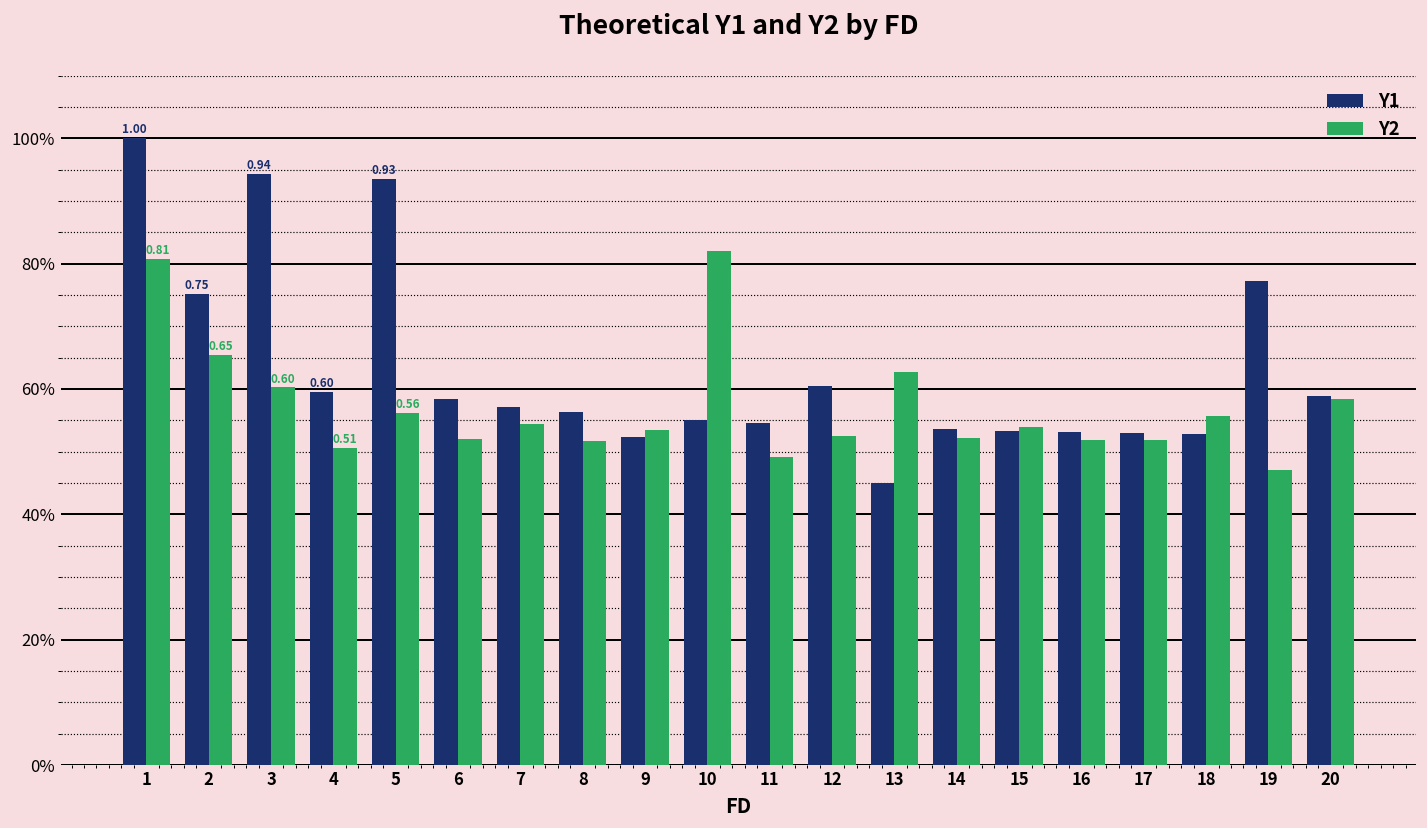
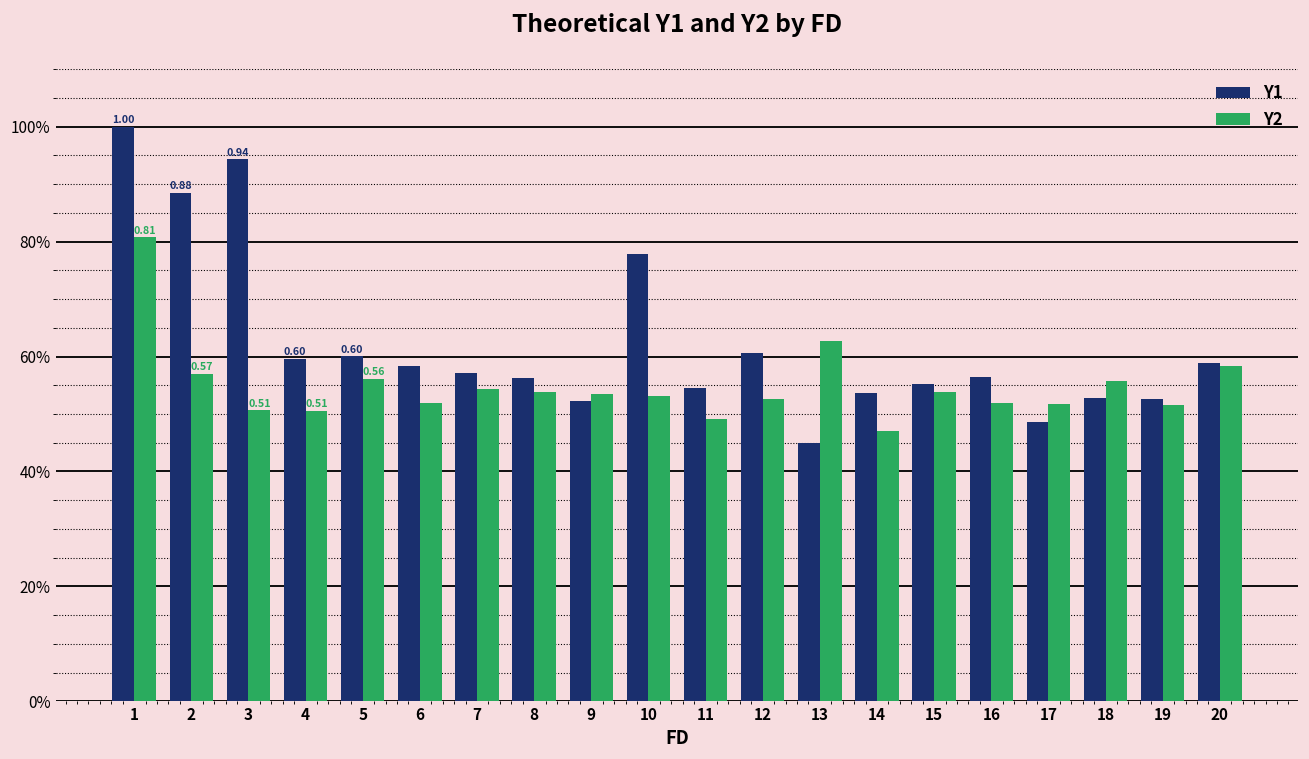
  {
    "Y1": {
      "1": "1.00",
-     "2": "0.75",
+     "2": "0.88",
      "3": "0.94",
      "4": "0.60",
-     "5": "0.93",
-     "10": "55%",
-     "15": "53%",
-     "16": "53%",
-     "17": "53%",
-     "19": "77%"
+     "5": "0.60",
+     "10": "78%",
+     "15": "55%",
+     "16": "56%",
+     "17": "49%",
+     "19": "53%"
    },
    "Y2": {
      "1": "0.81",
-     "2": "0.65",
-     "3": "0.60",
+     "2": "0.57",
+     "3": "0.51",
      "4": "0.51",
      "5": "0.56",
-     "8": "52%",
-     "10": "82%",
-     "14": "52%",
-     "19": "47%"
+     "8": "54%",
+     "10": "53%",
+     "14": "47%",
+     "19": "52%"
    }
  }
